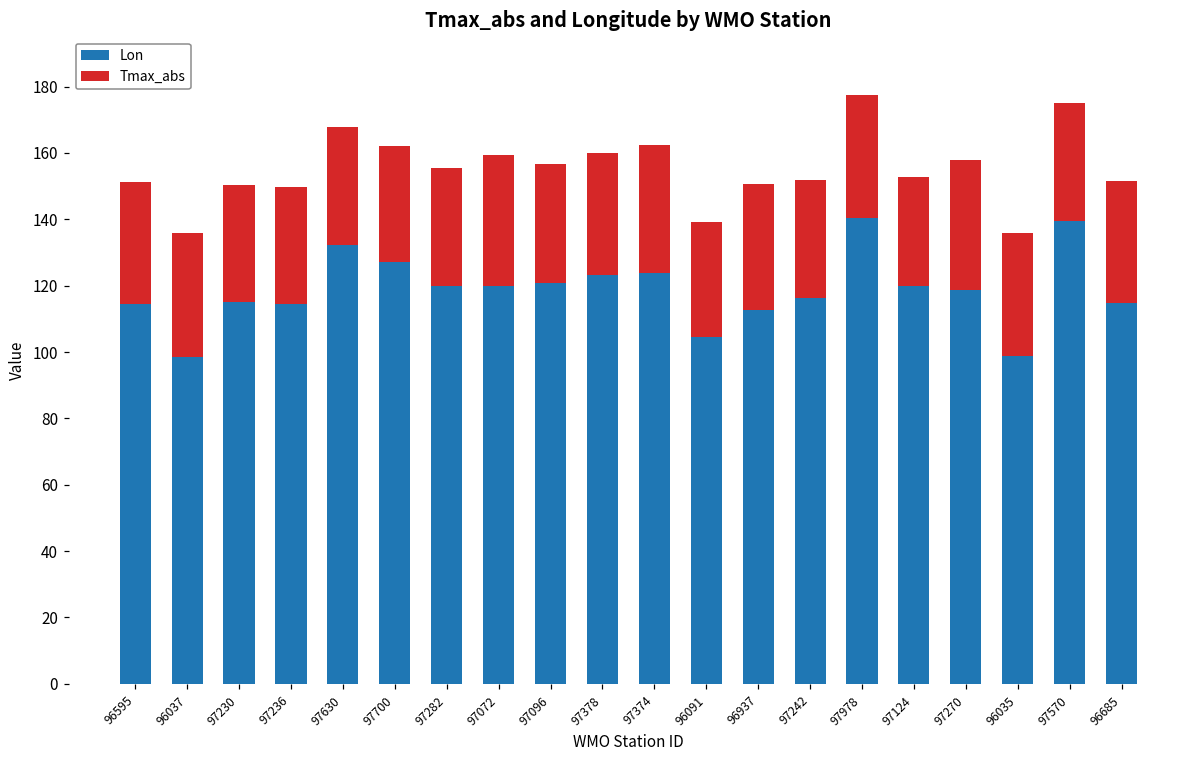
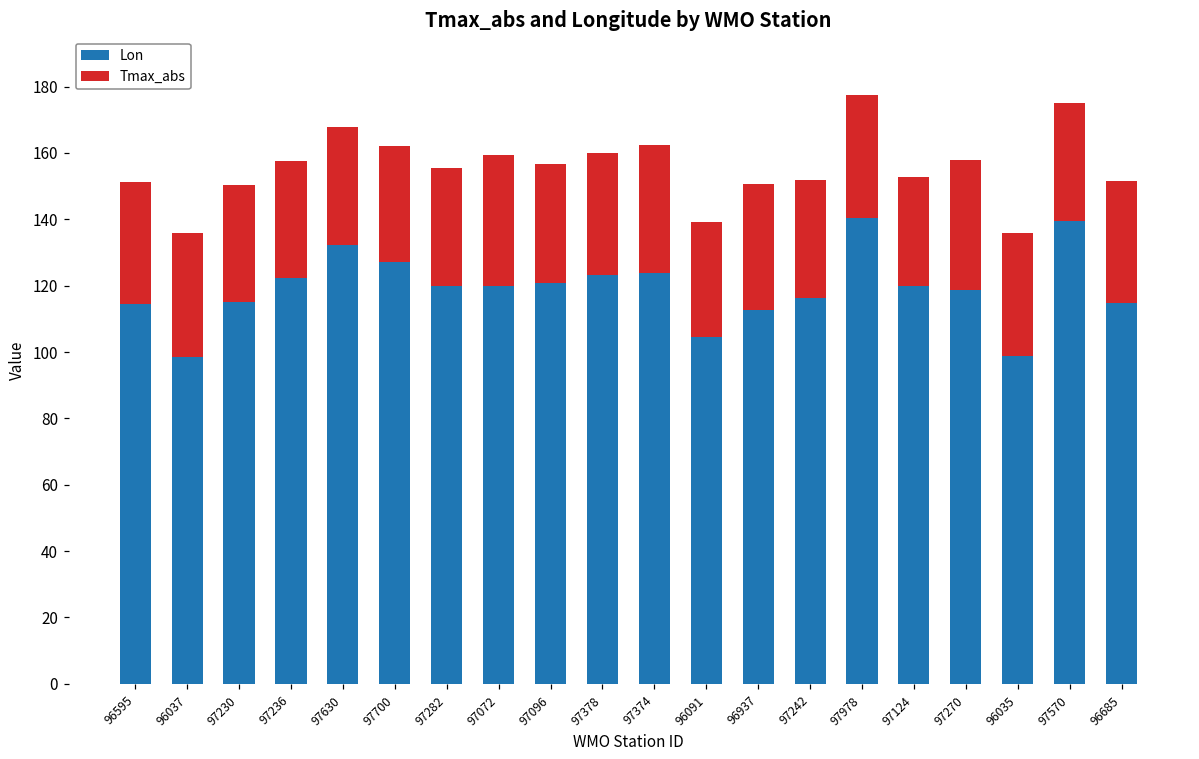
  {
    "Lon": {
      "96595": 115,
      "96037": 99,
      "97230": 115,
-     "97236": 115,
+     "97236": 122,
      "97630": 132,
      "97700": 127,
      "97282": 120,
      "97072": 120,
      "97096": 121,
      "97378": 123,
      "97374": 124,
      "96091": 105,
      "96937": 113,
      "97242": 116,
      "97978": 141,
      "97124": 120,
      "97270": 119,
      "96035": 99,
      "97570": 139,
      "96685": 115
    },
    "Tmax_abs": {
      "96595": 37,
      "96037": 37,
      "97230": 35,
      "97236": 35,
      "97630": 36,
      "97700": 35,
      "97282": 36,
      "97072": 40,
      "97096": 36,
      "97378": 37,
      "97374": 39,
      "96091": 35,
      "96937": 38,
      "97242": 36,
      "97978": 37,
      "97124": 33,
      "97270": 39,
      "96035": 37,
      "97570": 36,
      "96685": 37
    }
  }
